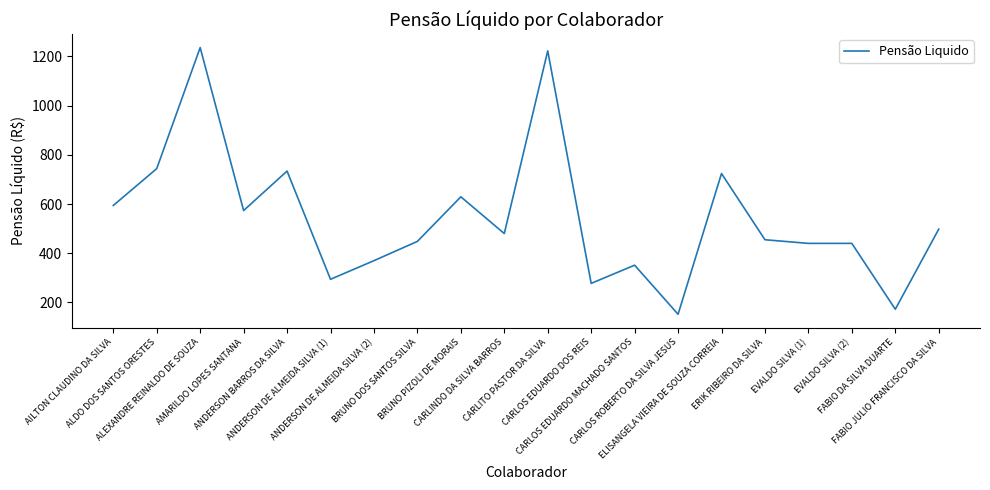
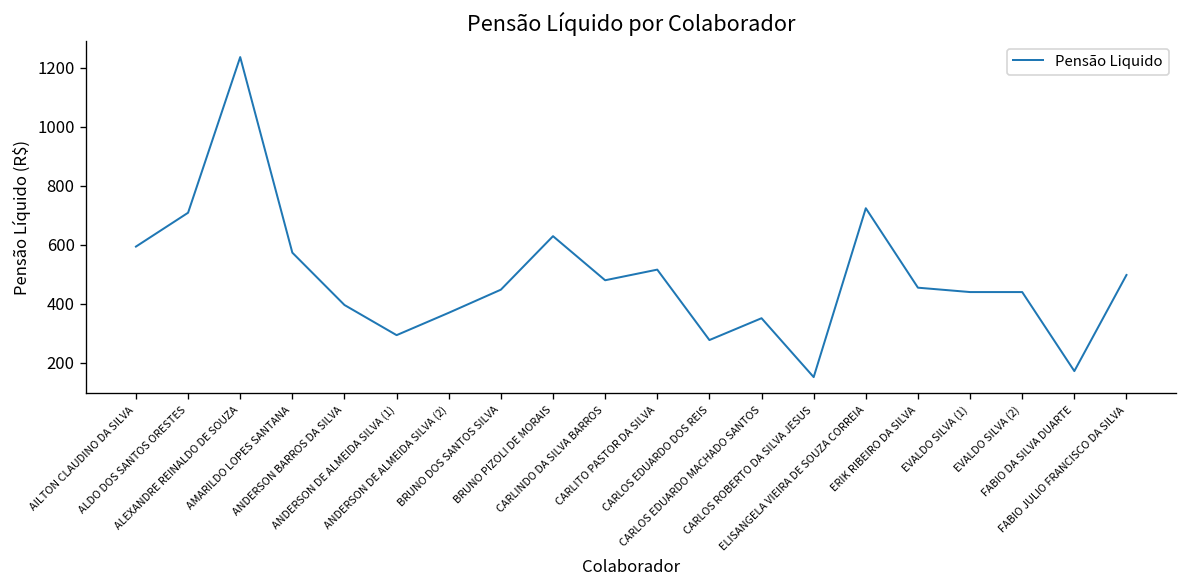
  {
    "AILTON CLAUDINO DA SILVA": 590,
-   "ALDO DOS SANTOS ORESTES": 740,
+   "ALDO DOS SANTOS ORESTES": 710,
    "ALEXANDRE REINALDO DE SOUZA": 1240,
    "AMARILDO LOPES SANTANA": 570,
-   "ANDERSON BARROS DA SILVA": 730,
+   "ANDERSON BARROS DA SILVA": 400,
    "ANDERSON DE ALMEIDA SILVA (1)": 290,
    "ANDERSON DE ALMEIDA SILVA (2)": 370,
    "BRUNO DOS SANTOS SILVA": 450,
    "BRUNO PIZOLI DE MORAIS": 630,
    "CARLINDO DA SILVA BARROS": 480,
-   "CARLITO PASTOR DA SILVA": 1220,
+   "CARLITO PASTOR DA SILVA": 520,
    "CARLOS EDUARDO DOS REIS": 280,
    "CARLOS EDUARDO MACHADO SANTOS": 350,
    "CARLOS ROBERTO DA SILVA JESUS": 150,
    "ELISANGELA VIEIRA DE SOUZA CORREIA": 720,
    "ERIK RIBEIRO DA SILVA": 450,
    "EVALDO SILVA (1)": 440,
    "EVALDO SILVA (2)": 440,
    "FABIO DA SILVA DUARTE": 170,
    "FABIO JULIO FRANCISCO DA SILVA": 500
  }
